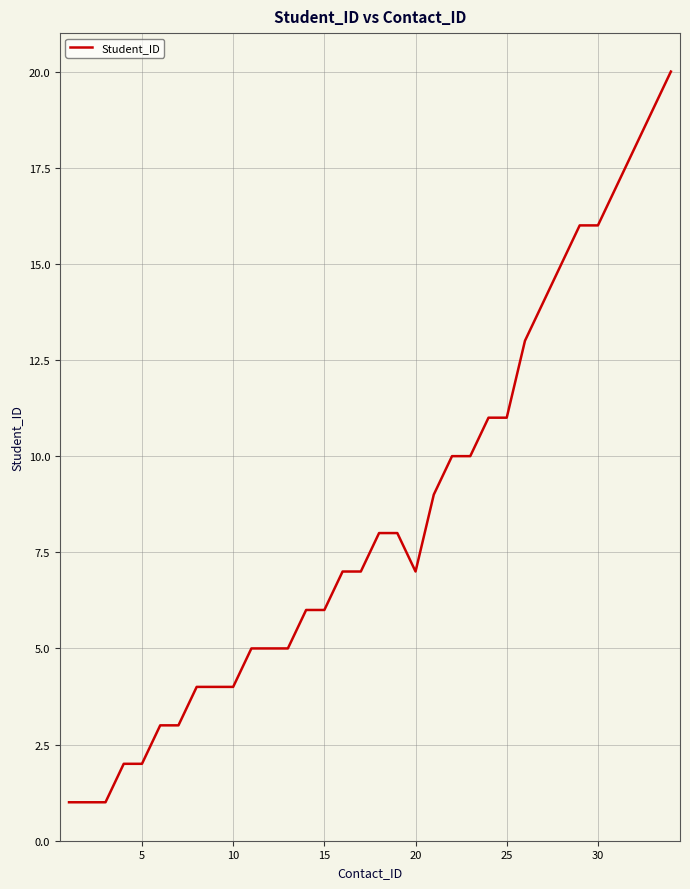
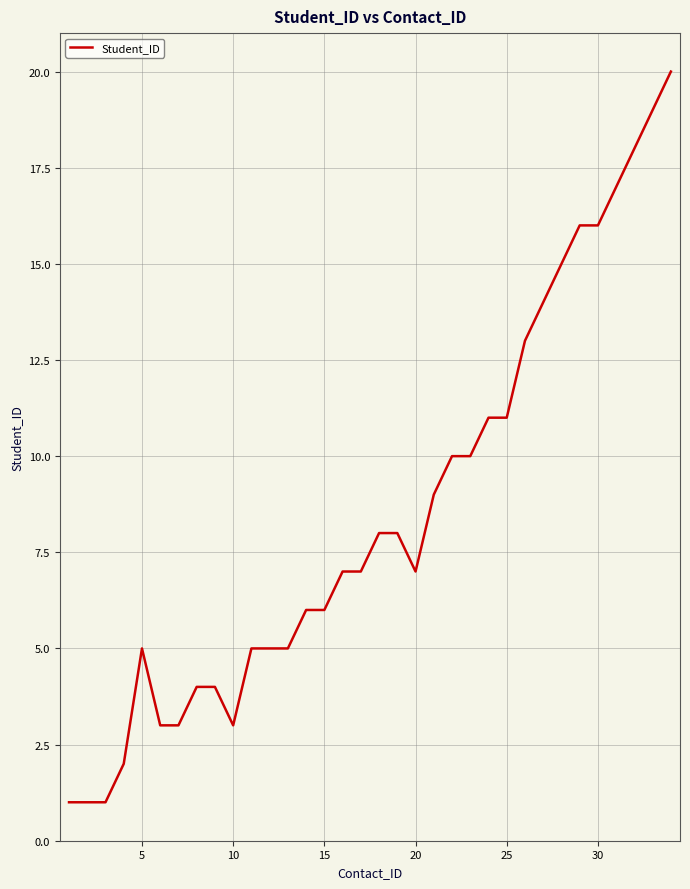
  {
-   "5": 2,
-   "10": 4,
+   "5": 5,
+   "10": 3,
    "15": 6,
    "20": 7,
    "25": 11,
    "30": 16
  }
